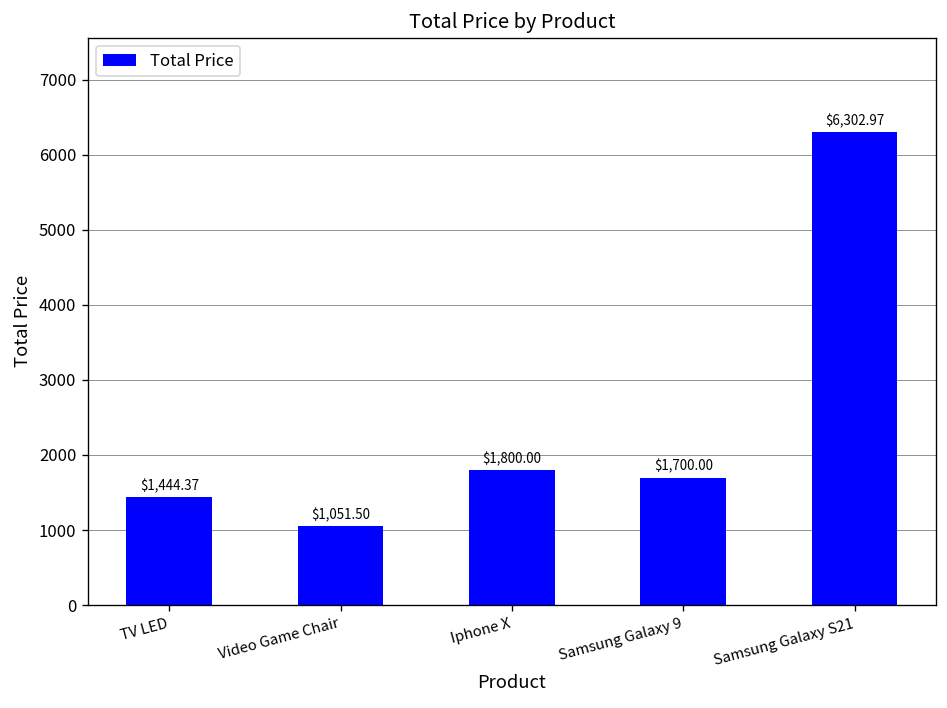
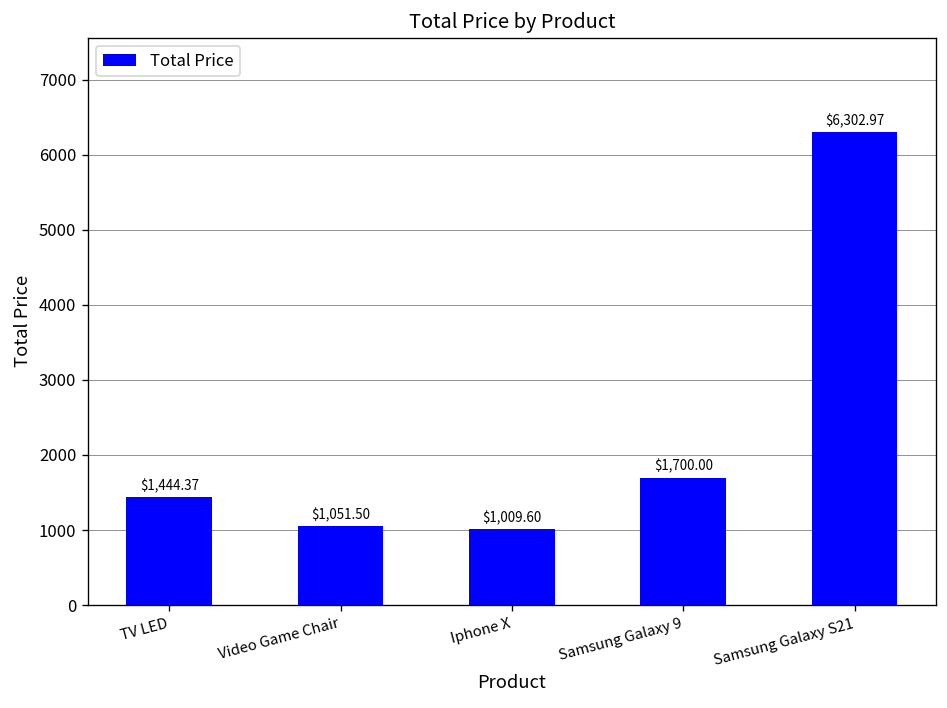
  {
    "TV LED": "$1,444.37",
    "Video Game Chair": "$1,051.50",
-   "Iphone X": "$1,800.00",
+   "Iphone X": "$1,009.60",
    "Samsung Galaxy 9": "$1,700.00",
    "Samsung Galaxy S21": "$6,302.97"
  }
